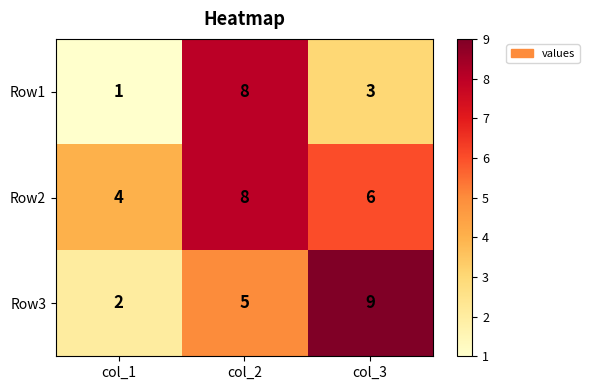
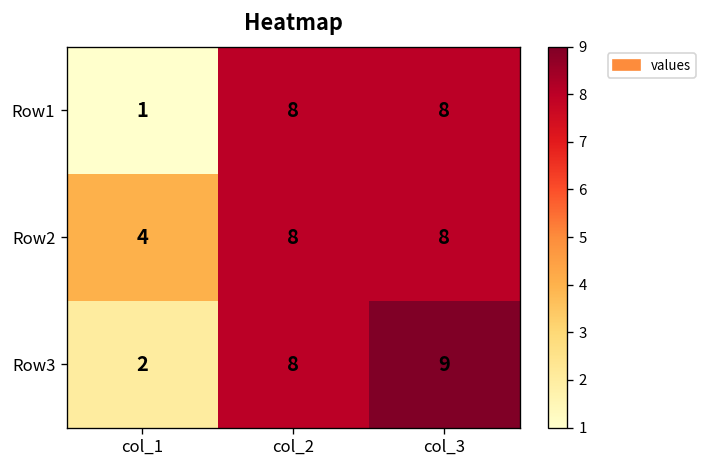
  {
    "Row1": {
      "col_1": 1,
      "col_2": 8,
-     "col_3": 3
+     "col_3": 8
    },
    "Row2": {
      "col_1": 4,
      "col_2": 8,
-     "col_3": 6
+     "col_3": 8
    },
    "Row3": {
      "col_1": 2,
-     "col_2": 5,
+     "col_2": 8,
      "col_3": 9
    }
  }
